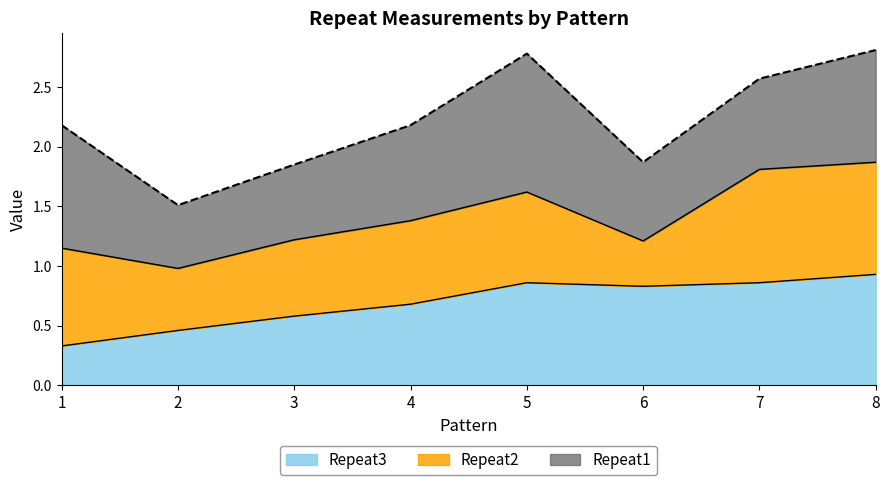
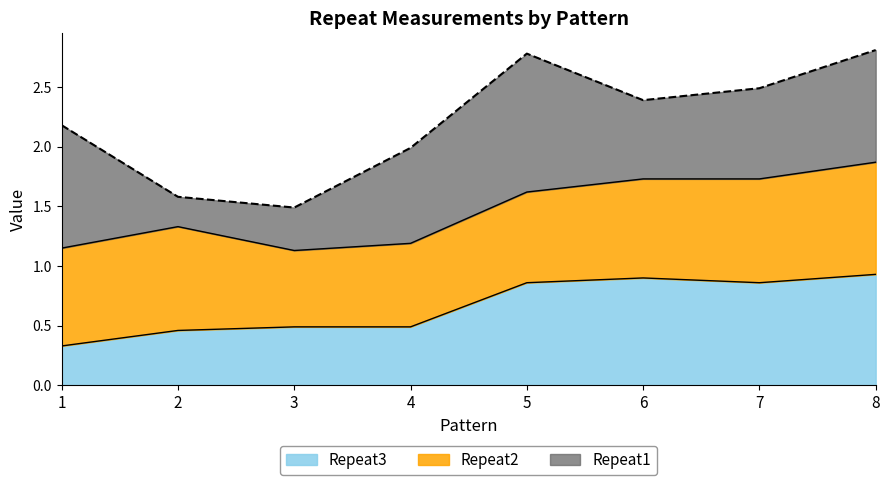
  {
    "Repeat3": {
      "1": 0.33,
      "2": 0.46,
-     "3": 0.58,
-     "4": 0.68,
+     "3": 0.49,
+     "4": 0.49,
      "5": 0.86,
-     "6": 0.83,
+     "6": 0.90,
      "7": 0.86,
      "8": 0.93
    },
    "Repeat2": {
      "1": 0.82,
-     "2": 0.52,
+     "2": 0.87,
      "3": 0.64,
      "4": 0.70,
      "5": 0.76,
-     "6": 0.38,
-     "7": 0.95,
+     "6": 0.83,
+     "7": 0.87,
      "8": 0.94
    },
    "Repeat1": {
      "1": 1.03,
-     "2": 0.53,
-     "3": 0.63,
+     "2": 0.25,
+     "3": 0.36,
      "4": 0.80,
      "5": 1.16,
      "6": 0.66,
      "7": 0.76,
      "8": 0.94
    }
  }
